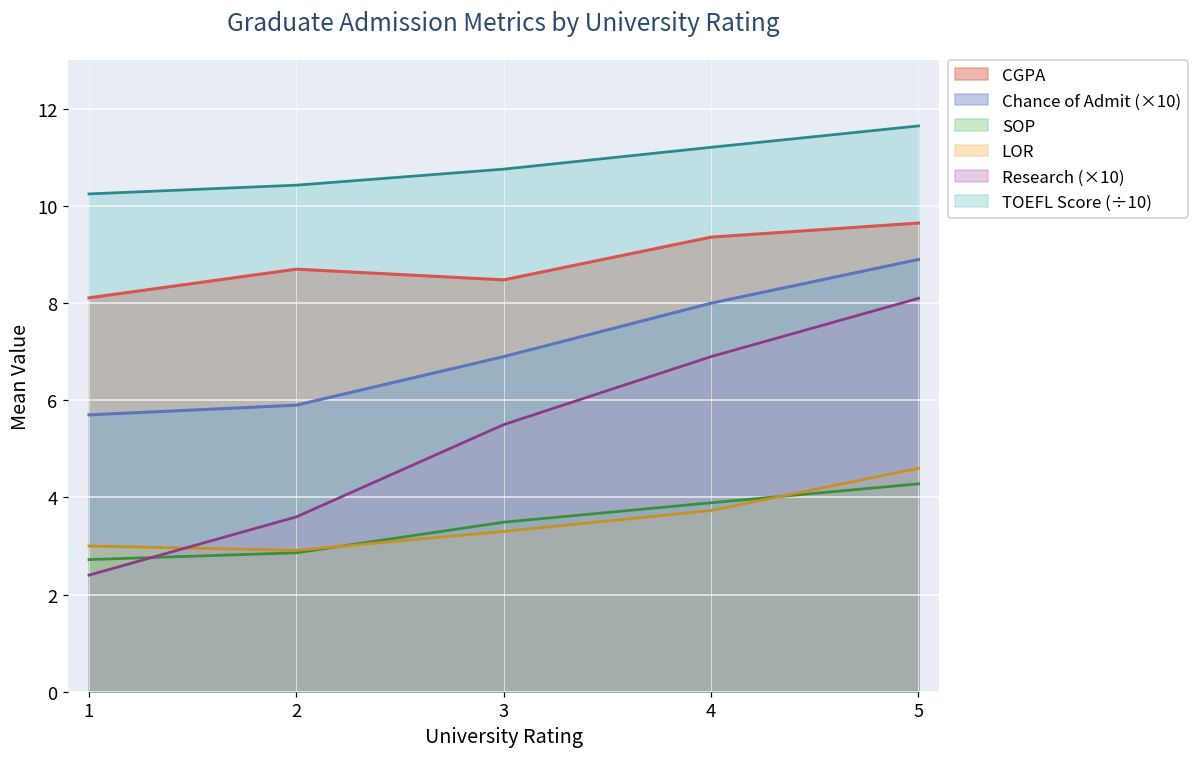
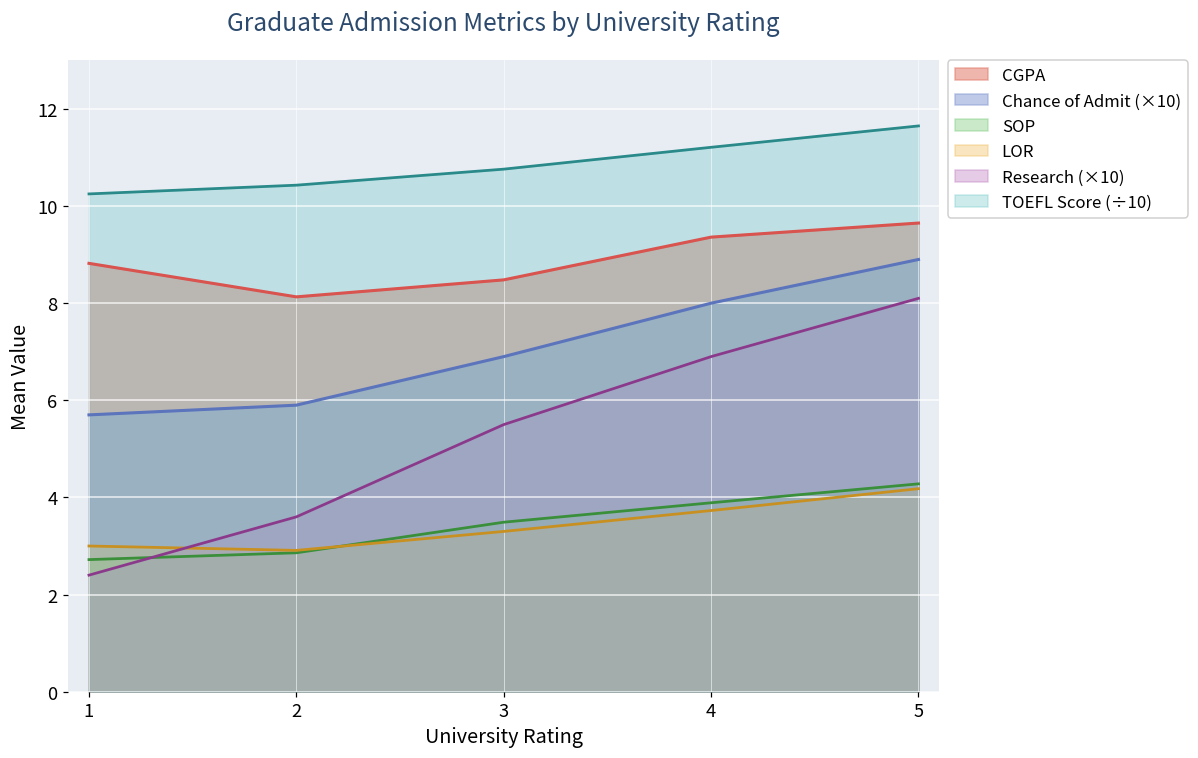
  {
    "CGPA": {
-     "1": 8.1,
-     "2": 8.7,
+     "1": 8.8,
+     "2": 8.1,
      "3": 8.5,
      "4": 9.4,
      "5": 9.7
    },
    "LOR": {
      "1": 3.0,
      "3": 3.3,
      "4": 3.7,
-     "5": 4.6
+     "5": 4.2
    }
  }
